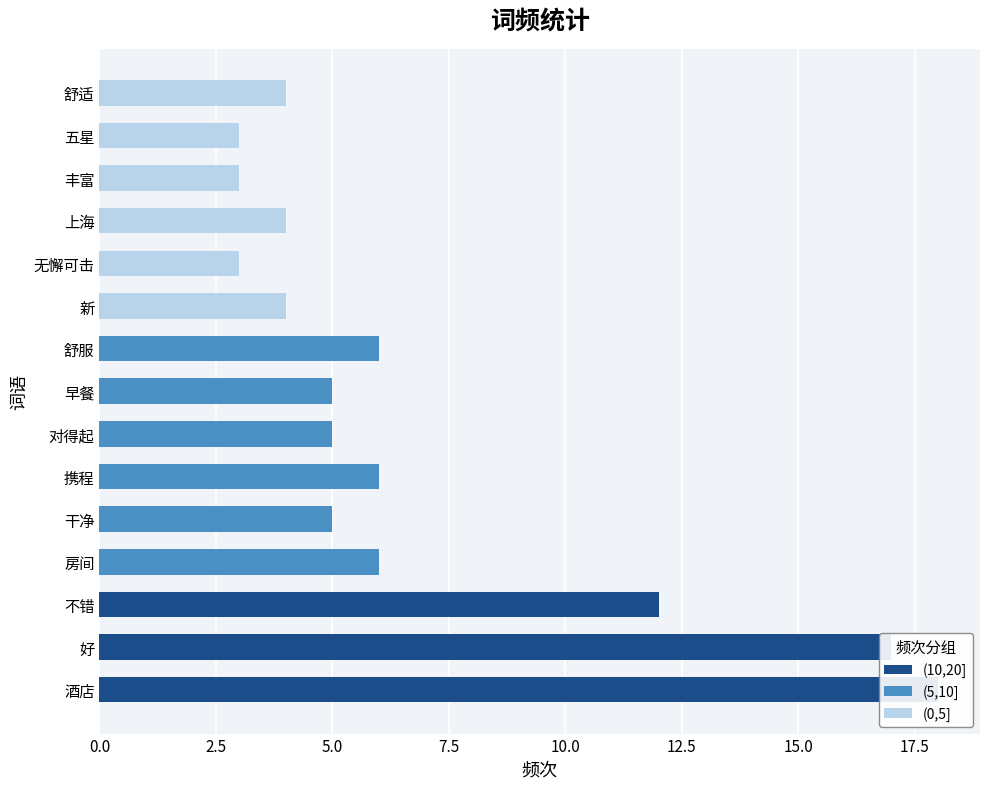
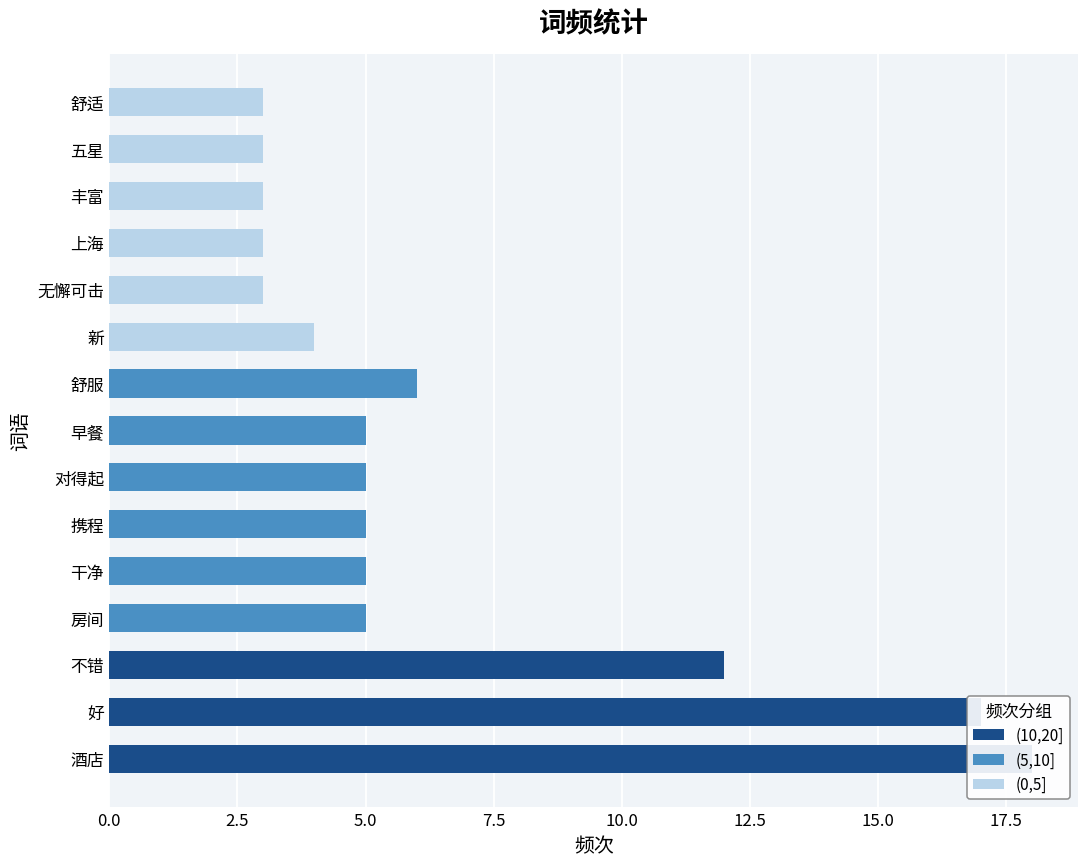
  {
    "(10,20]": {
      "不错": 12
    },
    "(5,10]": {
      "舒服": 6,
      "早餐": 5,
      "对得起": 5,
-     "携程": 6,
+     "携程": 5,
      "干净": 5,
-     "房间": 6
+     "房间": 5
    },
    "(0,5]": {
-     "舒适": 4,
+     "舒适": 3,
      "五星": 3,
      "丰富": 3,
-     "上海": 4,
+     "上海": 3,
      "无懈可击": 3,
      "新": 4
    }
  }
